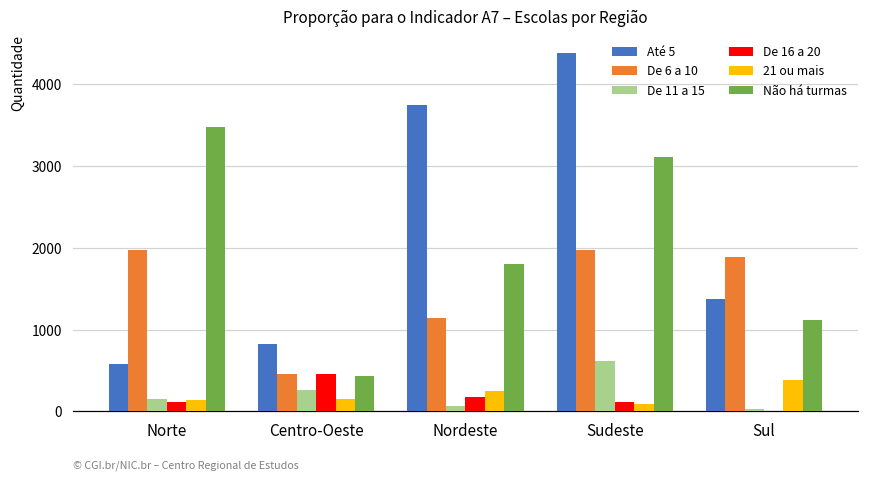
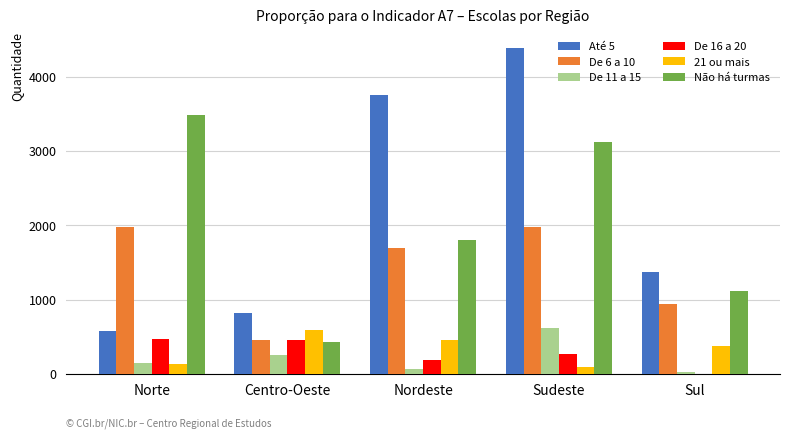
  {
    "Até 5": {
      "Norte": 600,
      "Centro-Oeste": 800,
      "Nordeste": 3800,
      "Sudeste": 4400,
      "Sul": 1400
    },
    "De 6 a 10": {
      "Norte": 2000,
      "Centro-Oeste": 500,
-     "Nordeste": 1100,
+     "Nordeste": 1700,
      "Sudeste": 2000,
-     "Sul": 1900
+     "Sul": 900
    },
    "De 11 a 15": {
      "Norte": 100,
      "Centro-Oeste": 300,
      "Nordeste": 100,
      "Sudeste": 600
    },
    "De 16 a 20": {
-     "Norte": 100,
+     "Norte": 500,
      "Centro-Oeste": 500,
      "Nordeste": 200,
-     "Sudeste": 100,
+     "Sudeste": 300,
      "Sul": 0
    },
    "21 ou mais": {
      "Norte": 100,
-     "Centro-Oeste": 200,
-     "Nordeste": 200,
+     "Centro-Oeste": 600,
+     "Nordeste": 500,
      "Sudeste": 100,
      "Sul": 400
    },
    "Não há turmas": {
      "Norte": 3500,
      "Centro-Oeste": 400,
      "Nordeste": 1800,
      "Sudeste": 3100,
      "Sul": 1100
    }
  }
